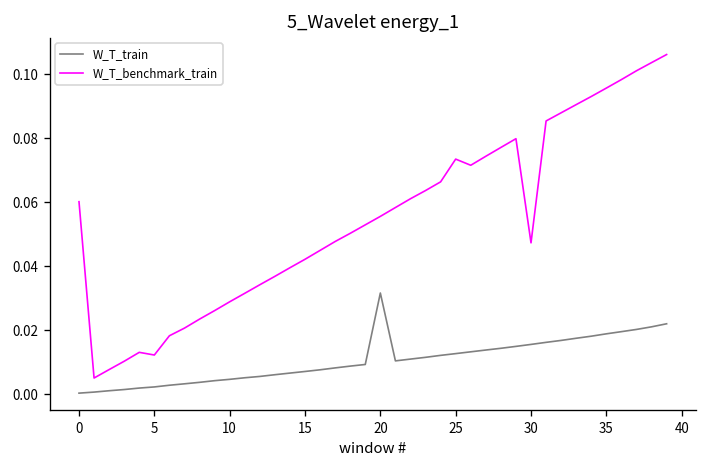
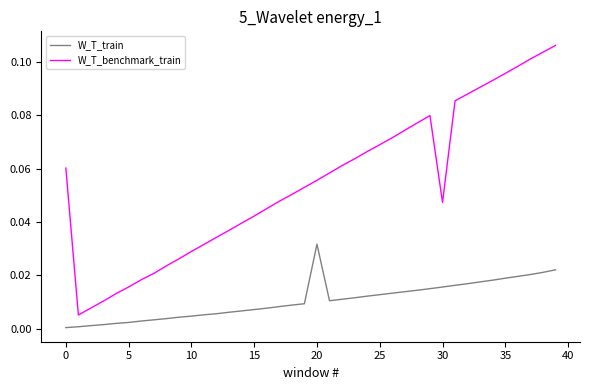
  {
    "W_T_train": {
      "0": 0.000,
      "5": 0.002,
      "10": 0.005,
      "15": 0.007,
      "20": 0.032,
      "25": 0.013,
      "30": 0.016,
      "35": 0.019
    },
    "W_T_benchmark_train": {
      "0": 0.060,
-     "5": 0.012,
+     "5": 0.016,
      "10": 0.029,
      "15": 0.042,
      "20": 0.056,
-     "25": 0.074,
+     "25": 0.069,
      "30": 0.047,
      "35": 0.096
    }
  }
